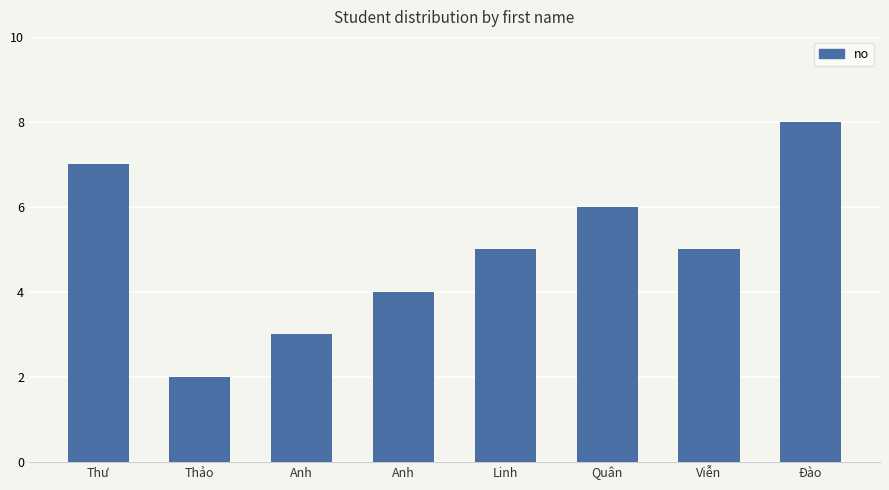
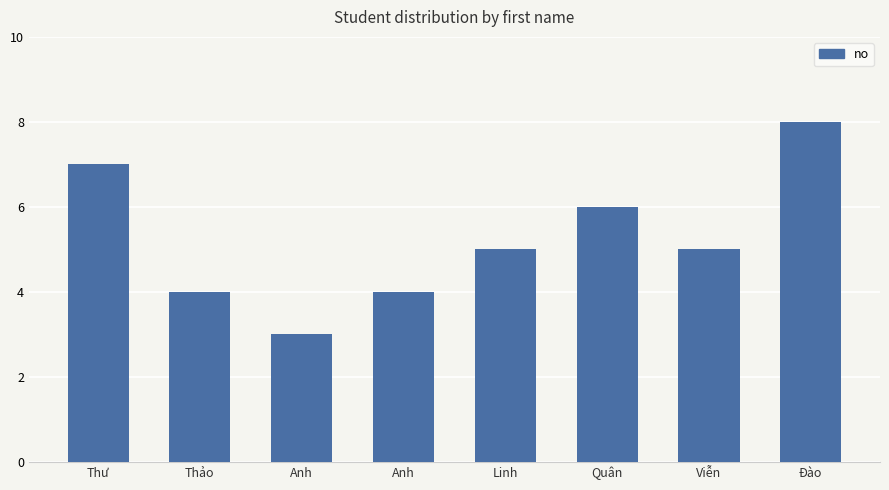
  {
    "Thư": 7,
-   "Thảo": 2,
+   "Thảo": 4,
    "Linh": 5,
    "Quân": 6,
    "Viễn": 5,
    "Đào": 8
  }
